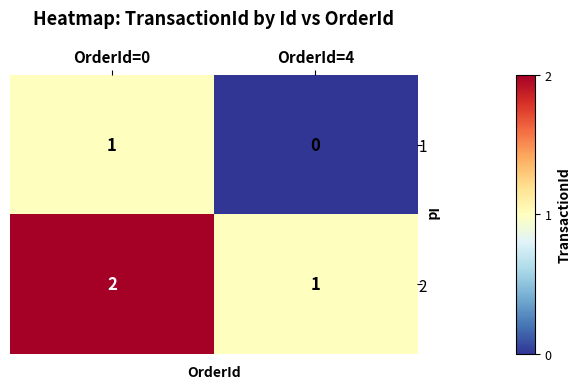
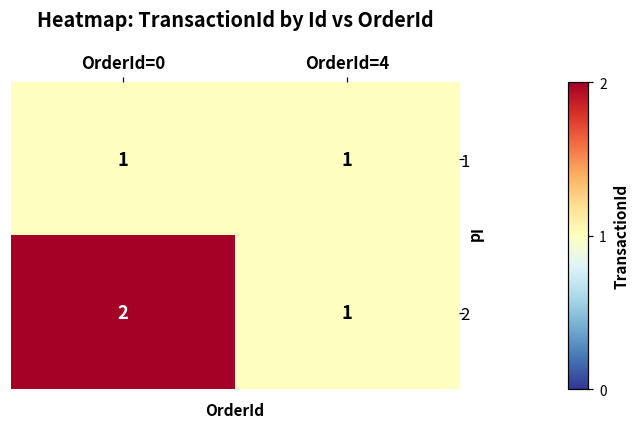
  {
    "1": {
      "OrderId=0": 1,
-     "OrderId=4": 0
+     "OrderId=4": 1
    },
    "2": {
      "OrderId=0": 2,
      "OrderId=4": 1
    }
  }
